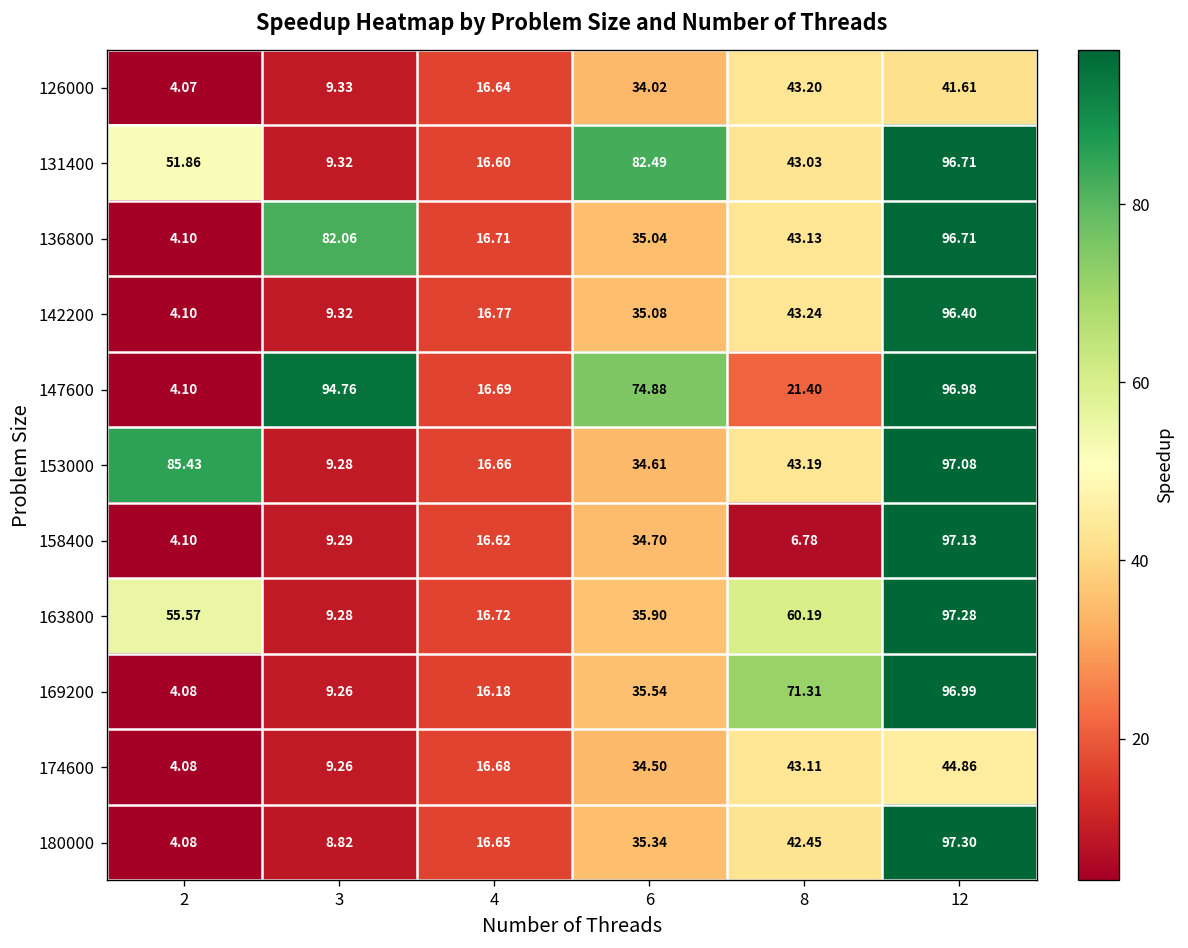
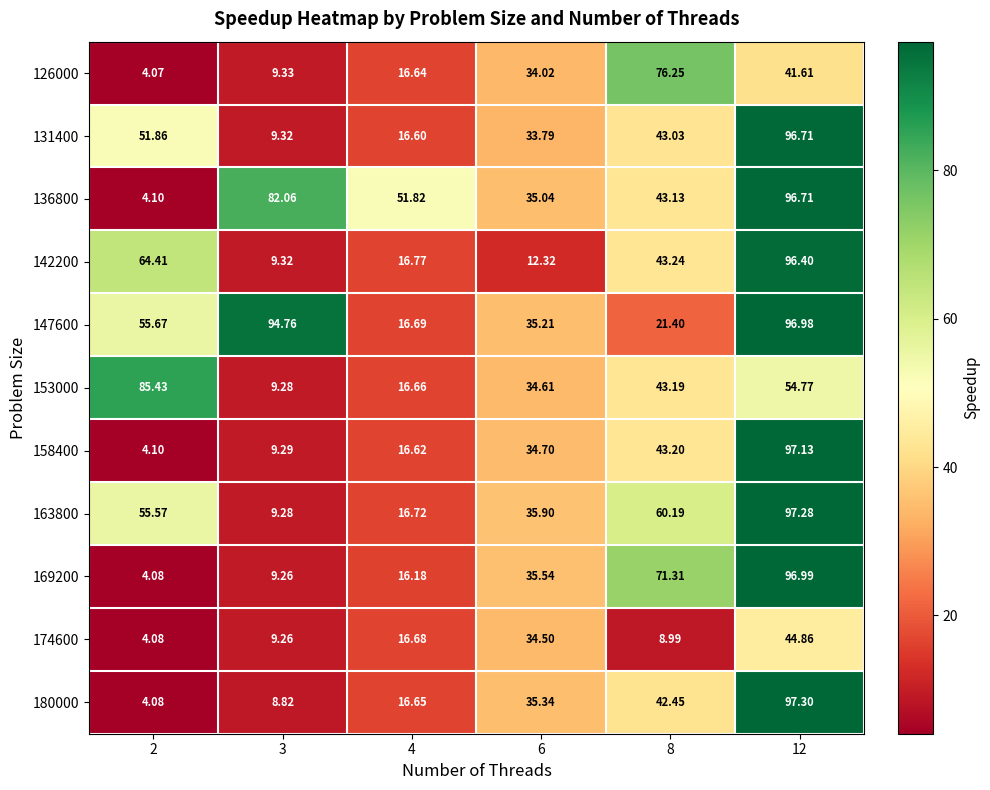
  {
    "126000": {
      "2": 4.07,
      "3": 9.33,
      "4": 16.64,
      "6": 34.02,
-     "8": 43.20,
+     "8": 76.25,
      "12": 41.61
    },
    "131400": {
      "2": 51.86,
      "3": 9.32,
      "4": 16.60,
-     "6": 82.49,
+     "6": 33.79,
      "8": 43.03,
      "12": 96.71
    },
    "136800": {
      "2": 4.10,
      "3": 82.06,
-     "4": 16.71,
+     "4": 51.82,
      "6": 35.04,
      "8": 43.13,
      "12": 96.71
    },
    "142200": {
-     "2": 4.10,
+     "2": 64.41,
      "3": 9.32,
      "4": 16.77,
-     "6": 35.08,
+     "6": 12.32,
      "8": 43.24,
      "12": 96.40
    },
    "147600": {
-     "2": 4.10,
+     "2": 55.67,
      "3": 94.76,
      "4": 16.69,
-     "6": 74.88,
+     "6": 35.21,
      "8": 21.40,
      "12": 96.98
    },
    "153000": {
      "2": 85.43,
      "3": 9.28,
      "4": 16.66,
      "6": 34.61,
      "8": 43.19,
-     "12": 97.08
+     "12": 54.77
    },
    "158400": {
      "2": 4.10,
      "3": 9.29,
      "4": 16.62,
      "6": 34.70,
-     "8": 6.78,
+     "8": 43.20,
      "12": 97.13
    },
    "163800": {
      "2": 55.57,
      "3": 9.28,
      "4": 16.72,
      "6": 35.90,
      "8": 60.19,
      "12": 97.28
    },
    "169200": {
      "2": 4.08,
      "3": 9.26,
      "4": 16.18,
      "6": 35.54,
      "8": 71.31,
      "12": 96.99
    },
    "174600": {
      "2": 4.08,
      "3": 9.26,
      "4": 16.68,
      "6": 34.50,
-     "8": 43.11,
+     "8": 8.99,
      "12": 44.86
    },
    "180000": {
      "2": 4.08,
      "3": 8.82,
      "4": 16.65,
      "6": 35.34,
      "8": 42.45,
      "12": 97.30
    }
  }
